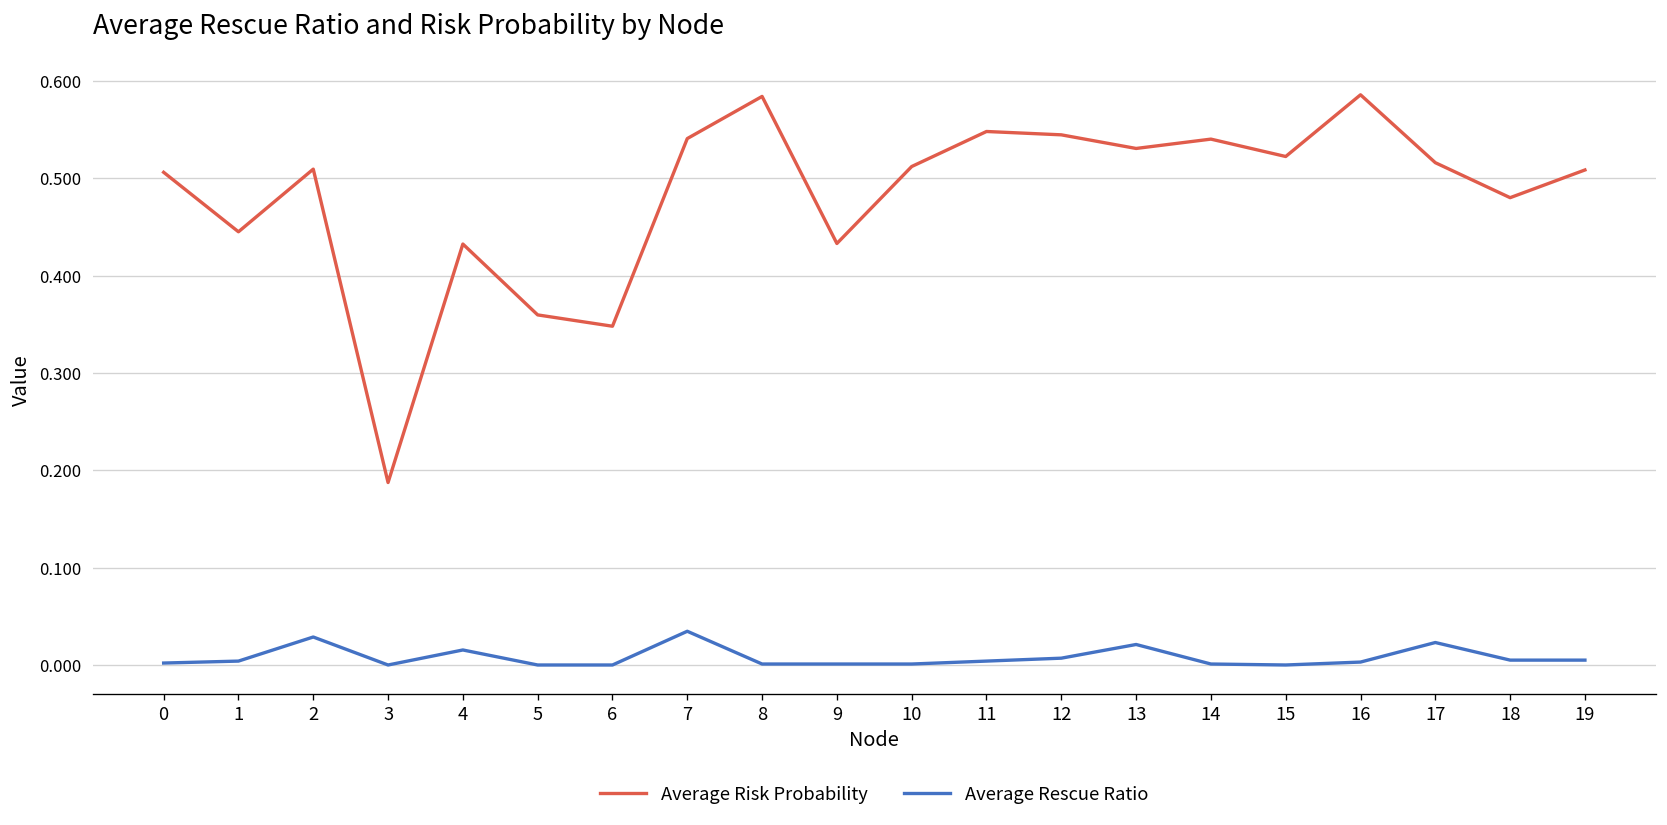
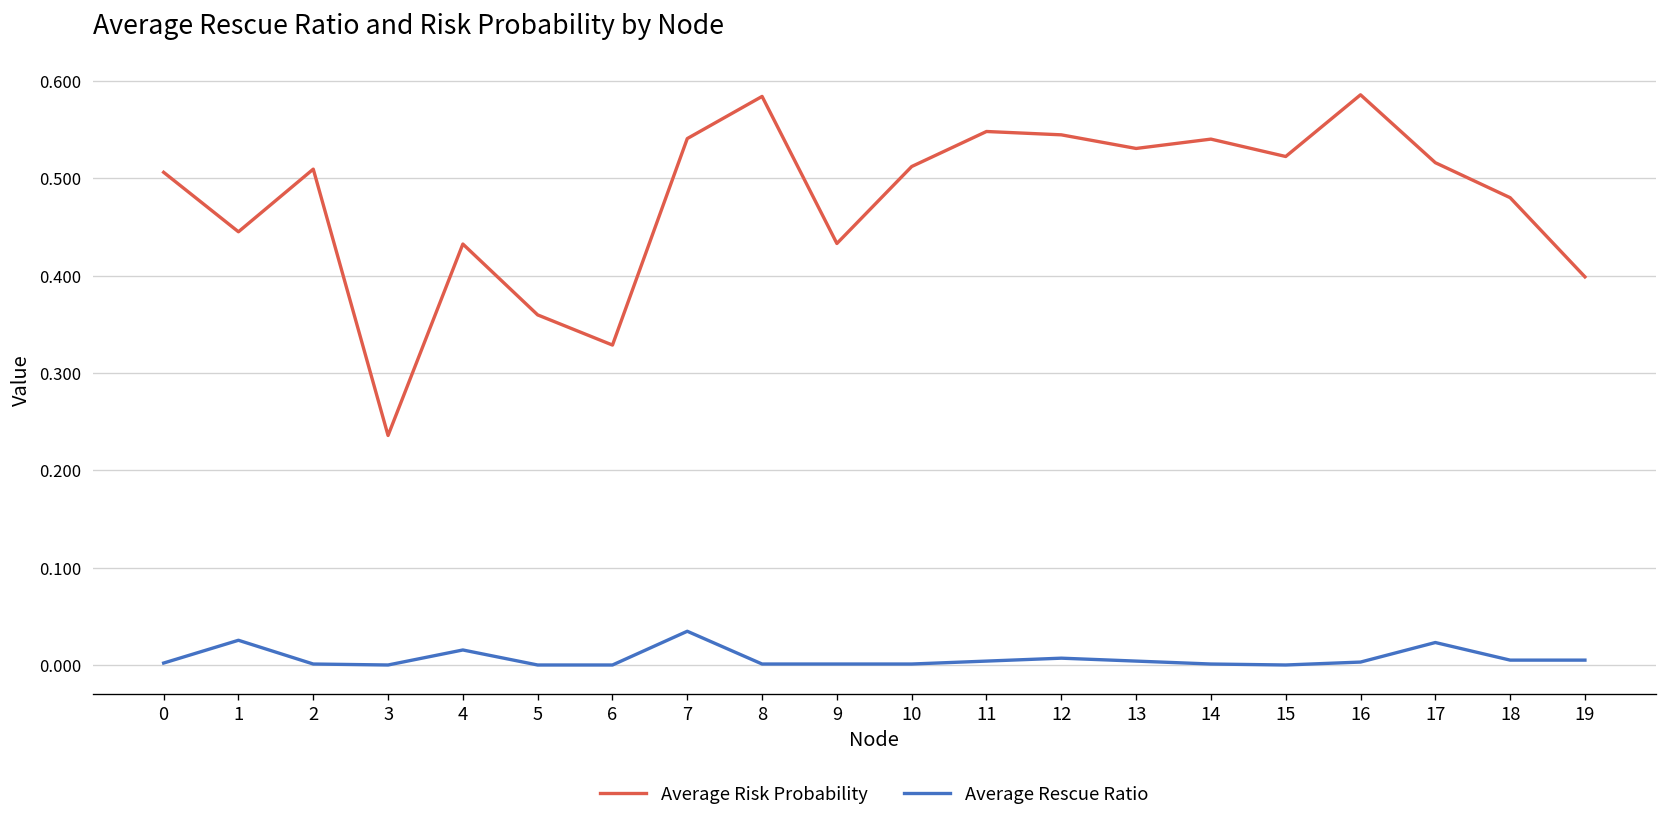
  {
    "Average Risk Probability": {
      "0": 0.51,
      "1": 0.44,
      "2": 0.51,
-     "3": 0.19,
+     "3": 0.24,
      "4": 0.43,
      "5": 0.36,
-     "6": 0.35,
+     "6": 0.33,
      "7": 0.54,
      "8": 0.58,
      "9": 0.43,
      "10": 0.51,
      "11": 0.55,
      "12": 0.54,
      "13": 0.53,
      "14": 0.54,
      "15": 0.52,
      "16": 0.59,
      "17": 0.52,
      "18": 0.48,
-     "19": 0.51
+     "19": 0.40
    },
    "Average Rescue Ratio": {
      "0": 0.00,
-     "1": 0.00,
-     "2": 0.03,
+     "1": 0.03,
+     "2": 0.00,
      "3": 0.00,
      "4": 0.02,
      "5": 0.00,
      "6": 0.00,
      "7": 0.03,
      "8": 0.00,
      "9": 0.00,
      "10": 0.00,
      "11": 0.00,
      "12": 0.01,
-     "13": 0.02,
+     "13": 0.00,
      "14": 0.00,
      "15": 0.00,
      "16": 0.00,
      "17": 0.02,
      "18": 0.00,
      "19": 0.00
    }
  }
